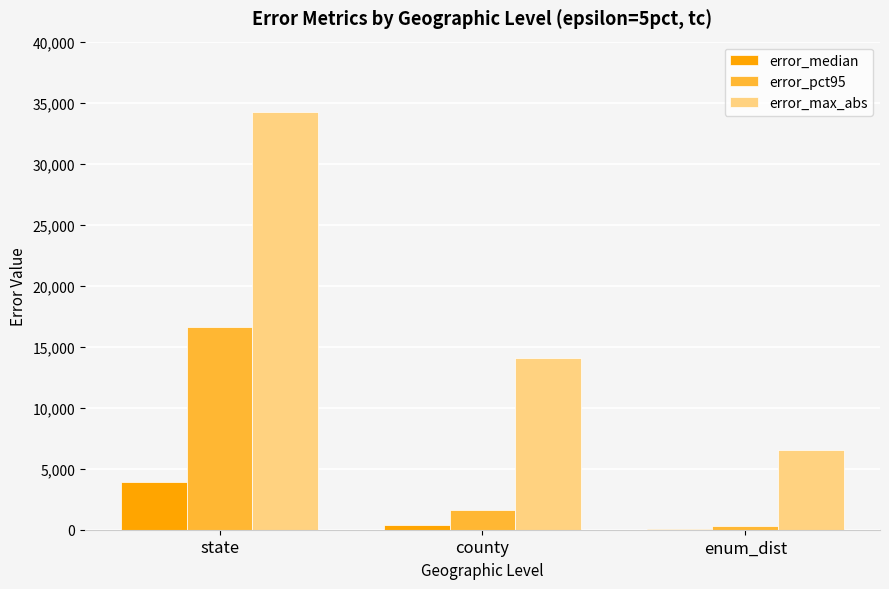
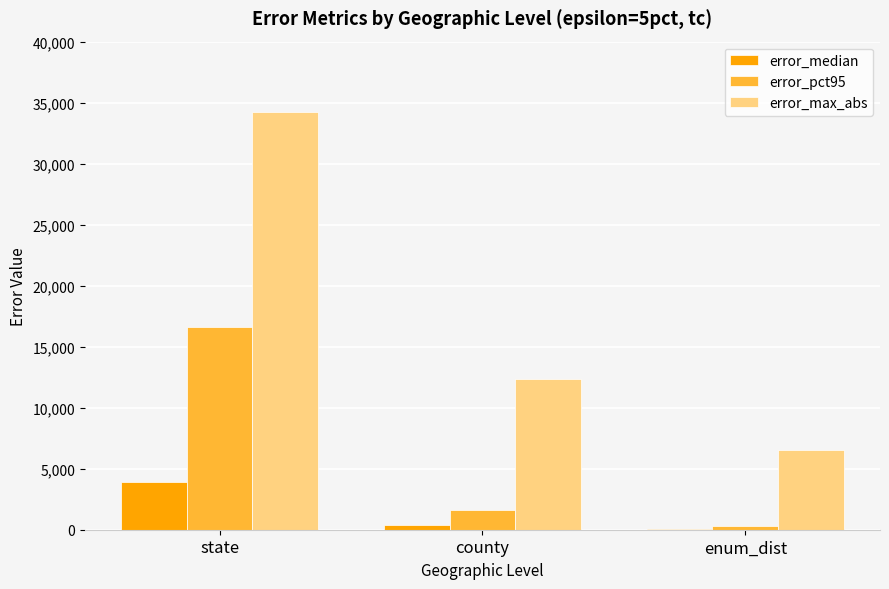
  {
    "error_max_abs": {
      "state": "34,200",
-     "county": "14,100",
+     "county": "12,400",
      "enum_dist": "6,600"
    }
  }
